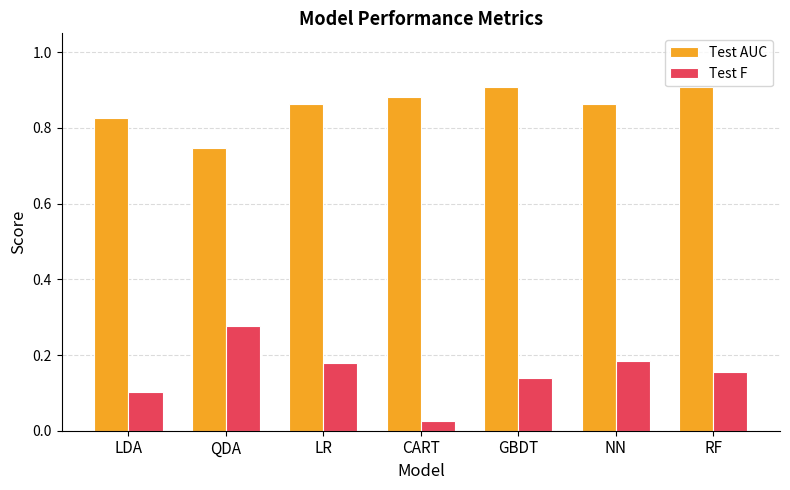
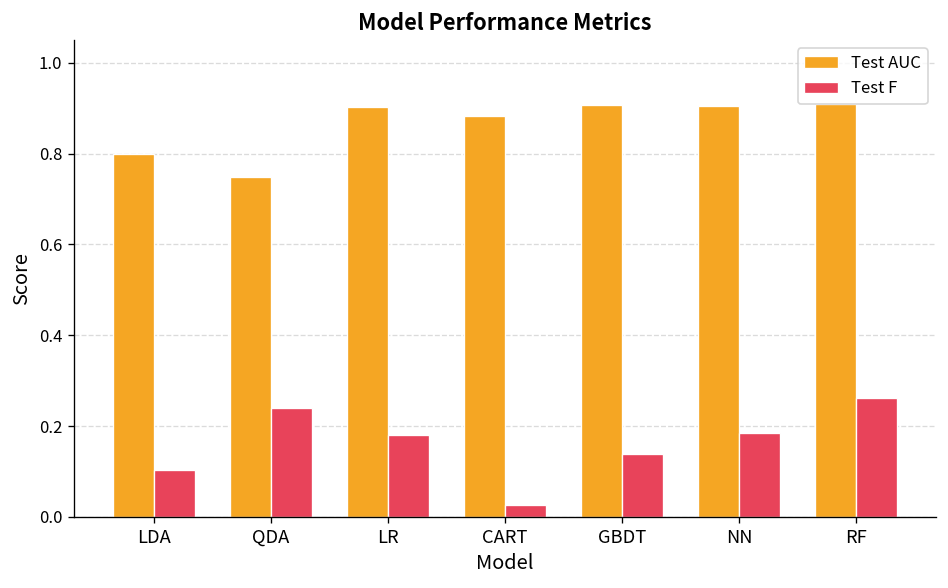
  {
    "Test AUC": {
-     "LDA": 0.83,
+     "LDA": 0.80,
      "QDA": 0.75,
-     "LR": 0.86,
+     "LR": 0.90,
      "CART": 0.88,
      "GBDT": 0.91,
-     "NN": 0.86,
+     "NN": 0.91,
      "RF": 0.91
    },
    "Test F": {
      "LDA": 0.10,
-     "QDA": 0.28,
+     "QDA": 0.24,
      "LR": 0.18,
      "CART": 0.03,
      "GBDT": 0.14,
      "NN": 0.19,
-     "RF": 0.15
+     "RF": 0.26
    }
  }
